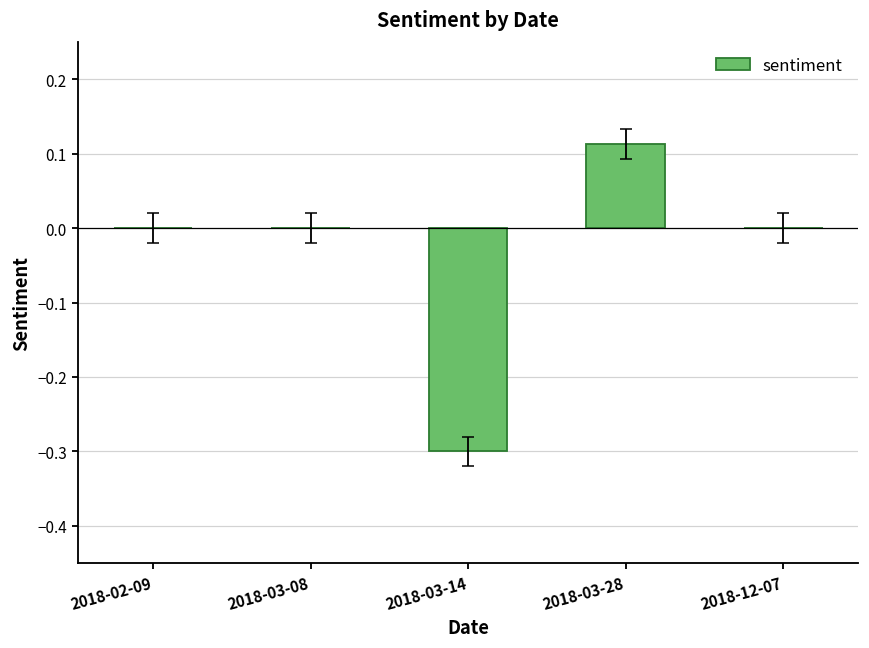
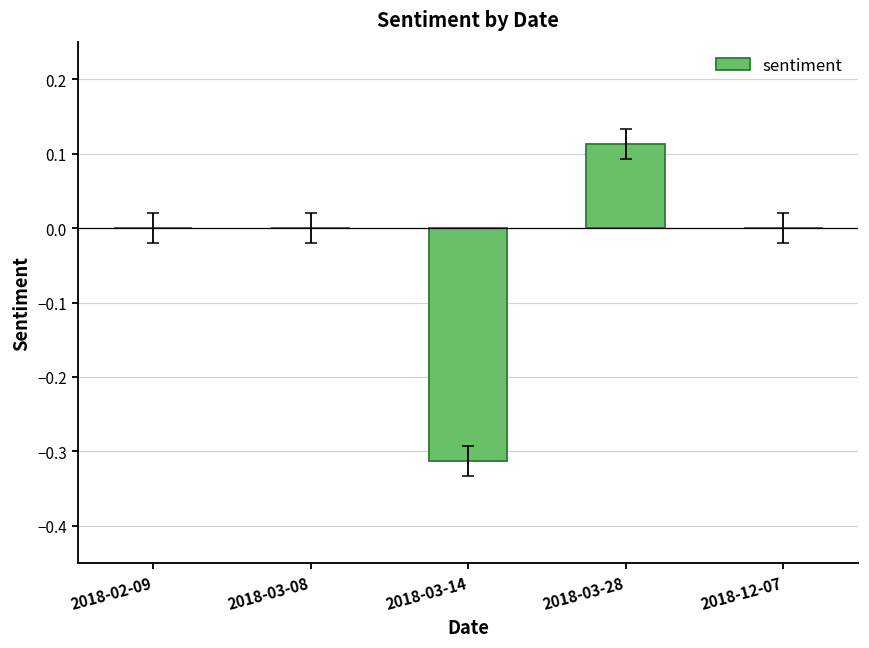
  {
    "sentiment": {
      "2018-02-09": 0.00,
      "2018-03-08": 0.00,
-     "2018-03-14": -0.30,
+     "2018-03-14": -0.31,
      "2018-03-28": 0.11,
      "2018-12-07": 0.00
    }
  }
